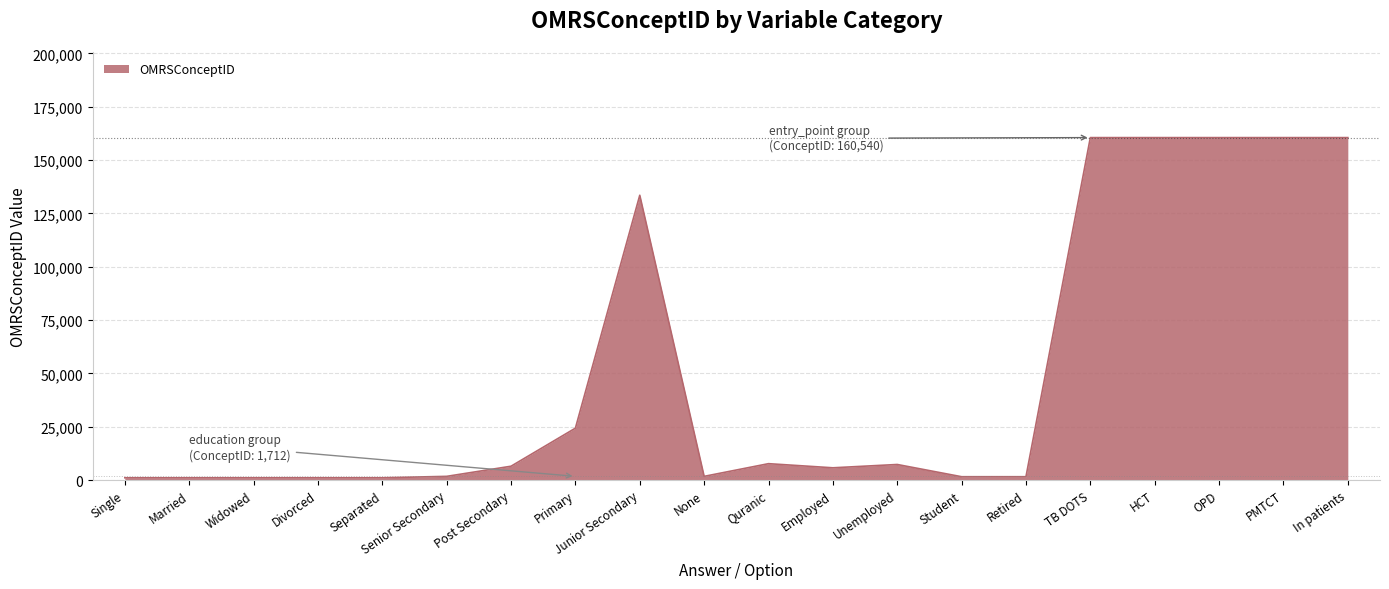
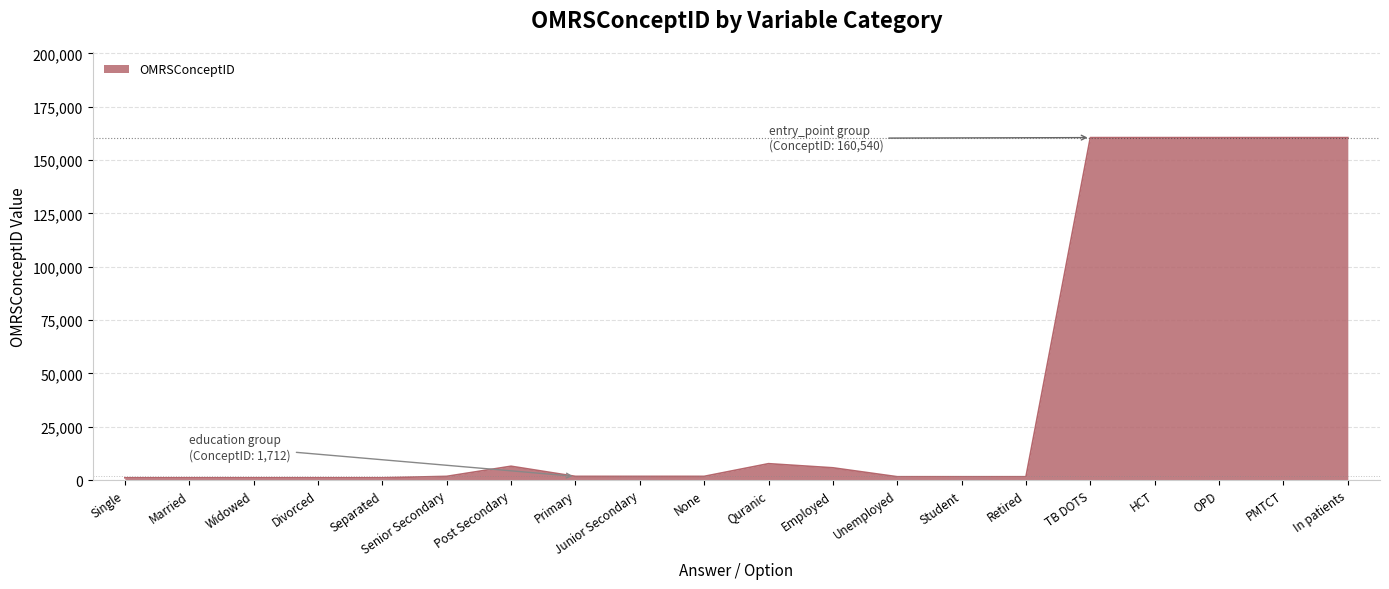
  {
    "Single": "1,000",
-   "Primary": "24,000",
-   "Junior Secondary": "134,000",
+   "Primary": "2,000",
+   "Junior Secondary": "2,000",
    "None": "2,000",
    "Quranic": "8,000",
    "Employed": "6,000",
-   "Unemployed": "7,000",
+   "Unemployed": "2,000",
    "Student": "2,000",
    "Retired": "2,000",
    "HCT": "161,000",
    "OPD": "161,000",
    "PMTCT": "161,000",
    "In patients": "161,000"
  }
